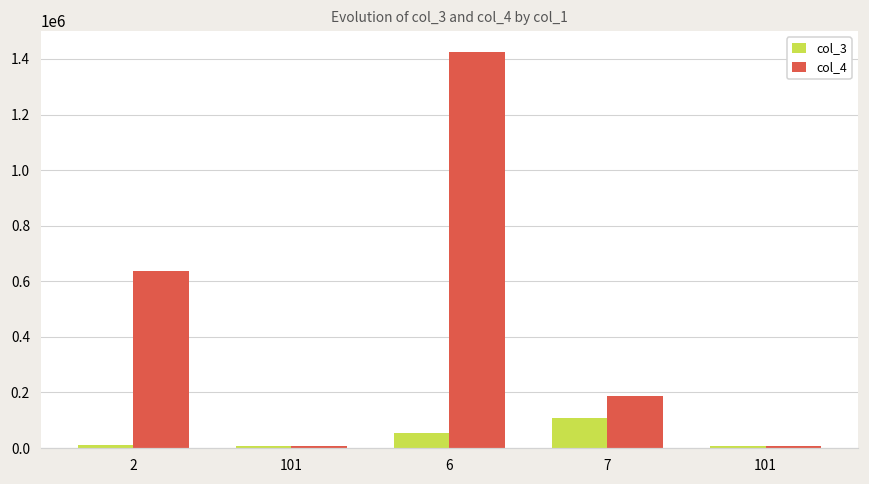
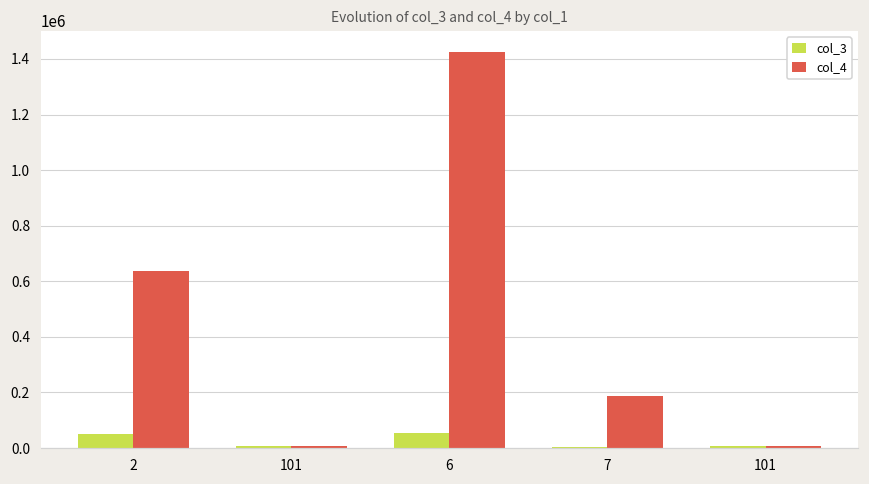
  {
    "col_3": {
-     "2": 10000,
+     "2": 50000,
      "6": 60000,
-     "7": 110000
+     "7": 0
    },
    "col_4": {
      "2": 640000,
      "6": 1420000,
      "7": 190000
    }
  }
